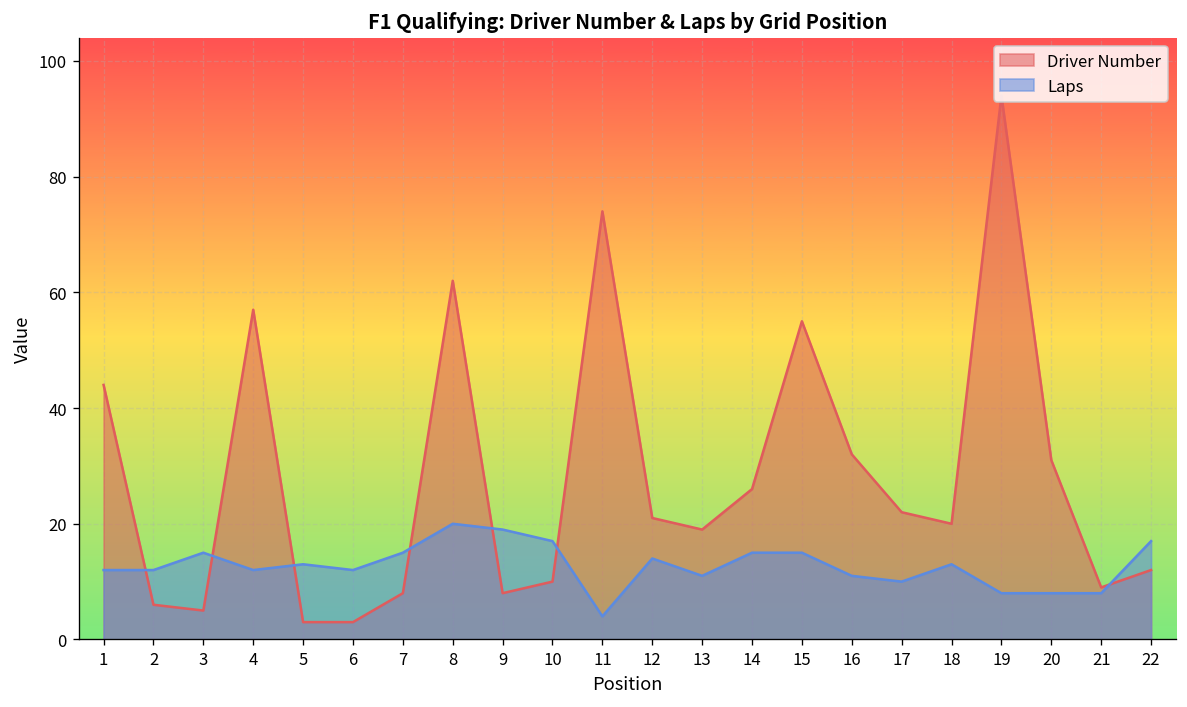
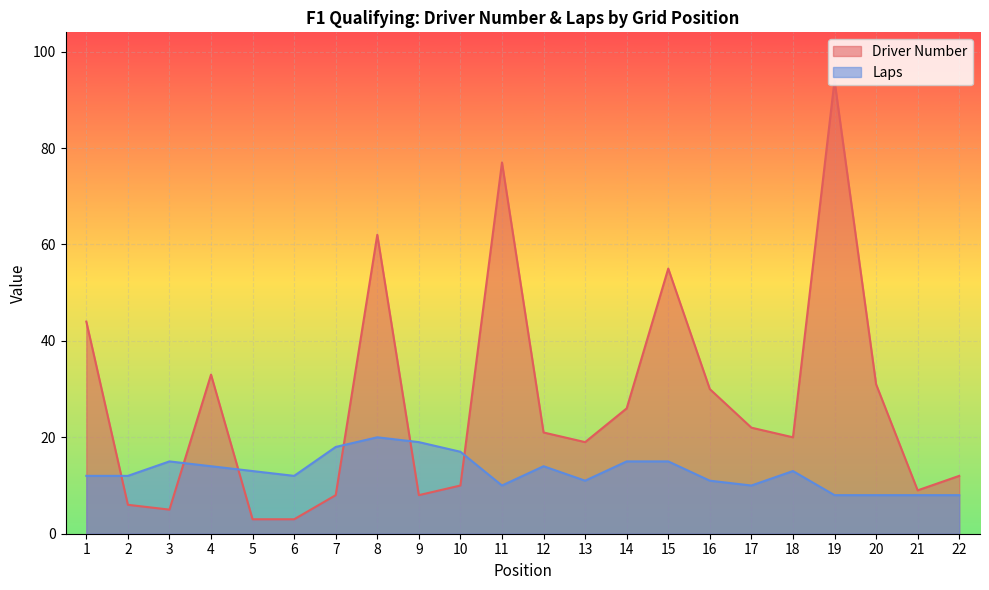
  {
    "Driver Number": {
      "1": 44,
      "2": 6,
      "3": 5,
-     "4": 57,
+     "4": 33,
      "5": 3,
      "6": 3,
      "7": 8,
      "8": 62,
      "9": 8,
      "10": 10,
-     "11": 74,
+     "11": 77,
      "12": 21,
      "13": 19,
      "14": 26,
      "15": 55,
-     "16": 32,
+     "16": 30,
      "17": 22,
      "18": 20,
      "20": 31,
      "21": 9,
      "22": 12
    },
    "Laps": {
      "1": 12,
      "2": 12,
      "3": 15,
-     "4": 12,
+     "4": 14,
      "5": 13,
      "6": 12,
-     "7": 15,
+     "7": 18,
      "8": 20,
      "9": 19,
      "10": 17,
-     "11": 4,
+     "11": 10,
      "12": 14,
      "13": 11,
      "14": 15,
      "15": 15,
      "16": 11,
      "17": 10,
      "18": 13,
      "19": 8,
      "20": 8,
      "21": 8,
-     "22": 17
+     "22": 8
    }
  }
